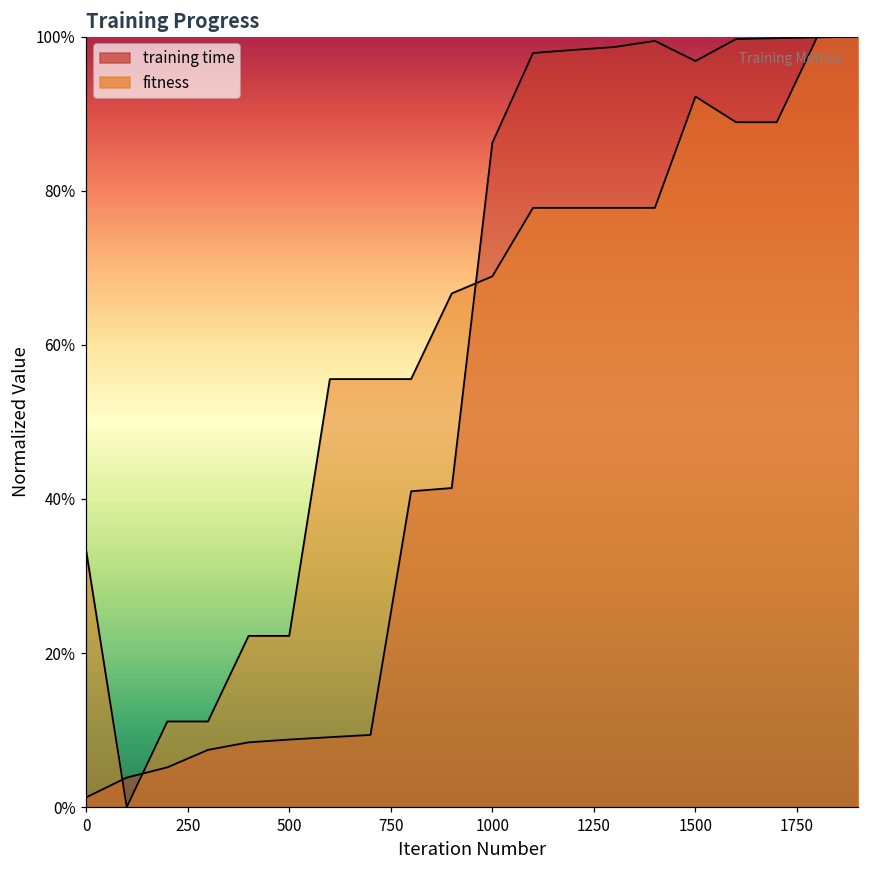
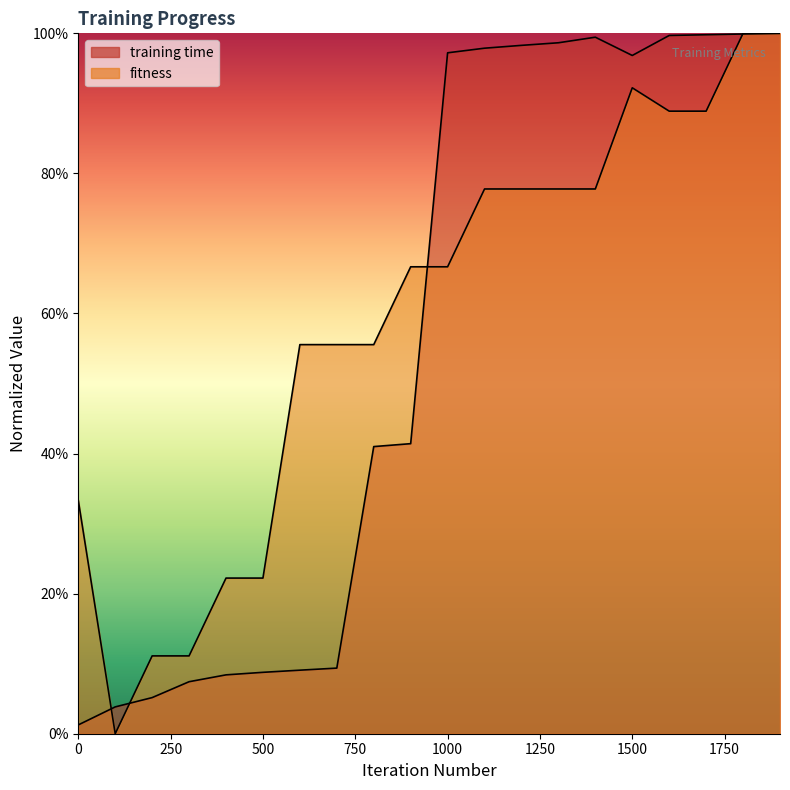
  {
    "training time": {
      "0": "1%",
      "500": "9%",
-     "1000": "86%",
+     "1000": "97%",
      "1500": "97%"
    },
    "fitness": {
      "0": "33%",
      "500": "22%",
-     "1000": "69%",
+     "1000": "67%",
      "1500": "92%"
    }
  }
